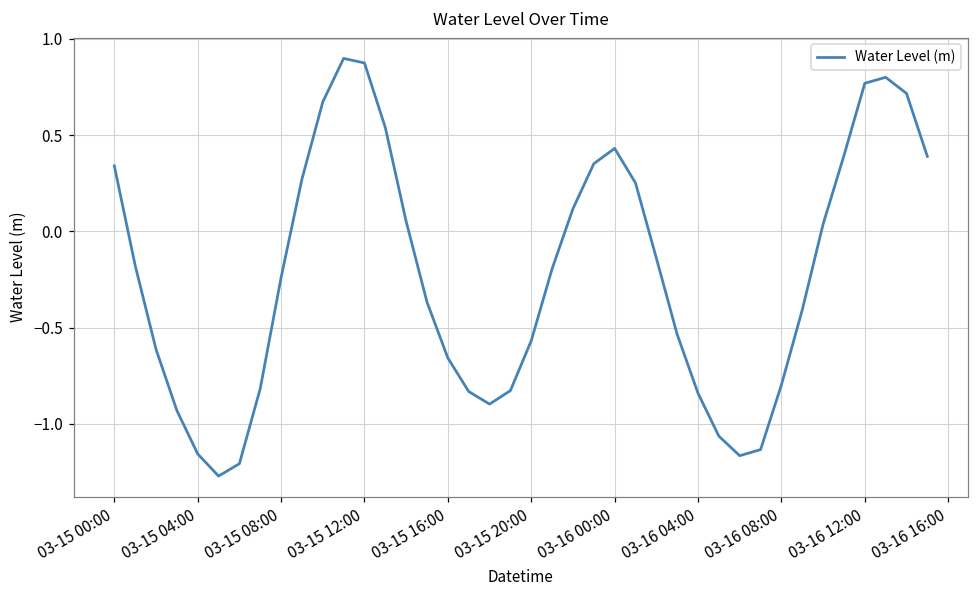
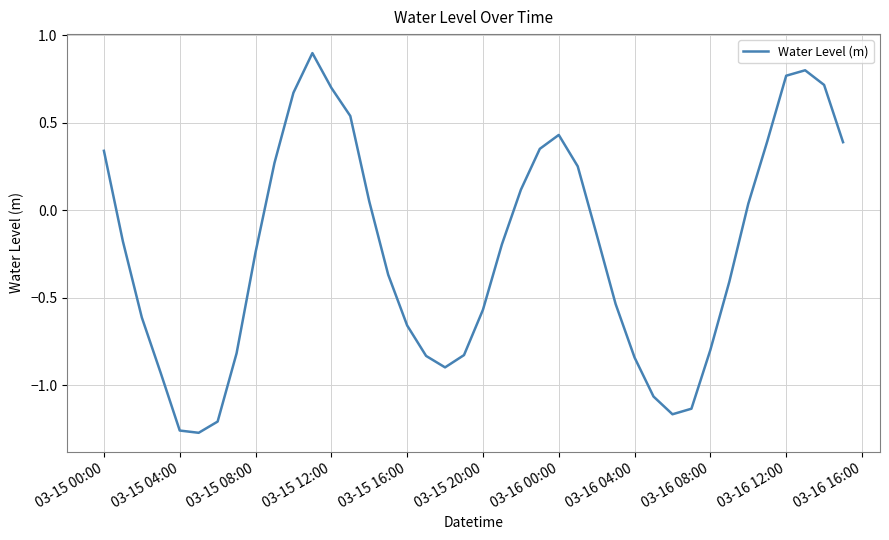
  {
    "03-15 00:00": 0.34,
-   "03-15 04:00": -1.16,
+   "03-15 04:00": -1.26,
    "03-15 08:00": -0.24,
-   "03-15 12:00": 0.87,
+   "03-15 12:00": 0.70,
    "03-15 16:00": -0.66,
    "03-15 20:00": -0.57,
    "03-16 00:00": 0.43,
    "03-16 04:00": -0.84,
    "03-16 08:00": -0.80,
    "03-16 12:00": 0.77
  }
